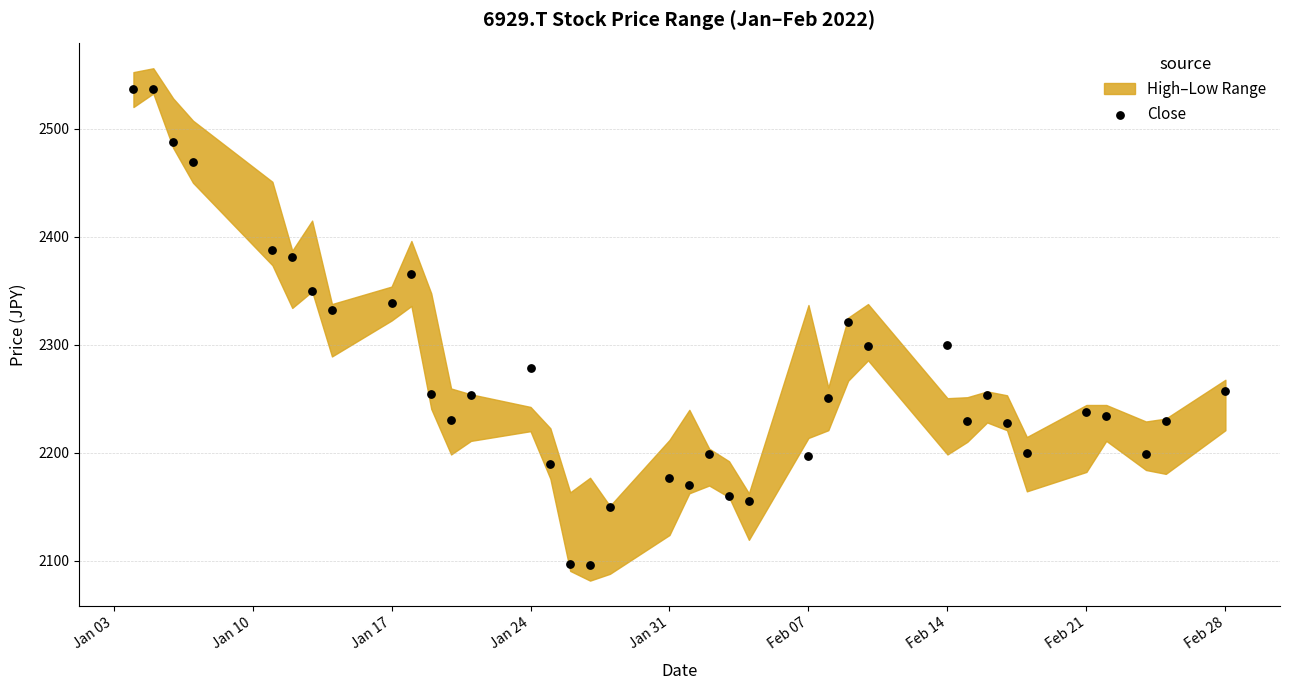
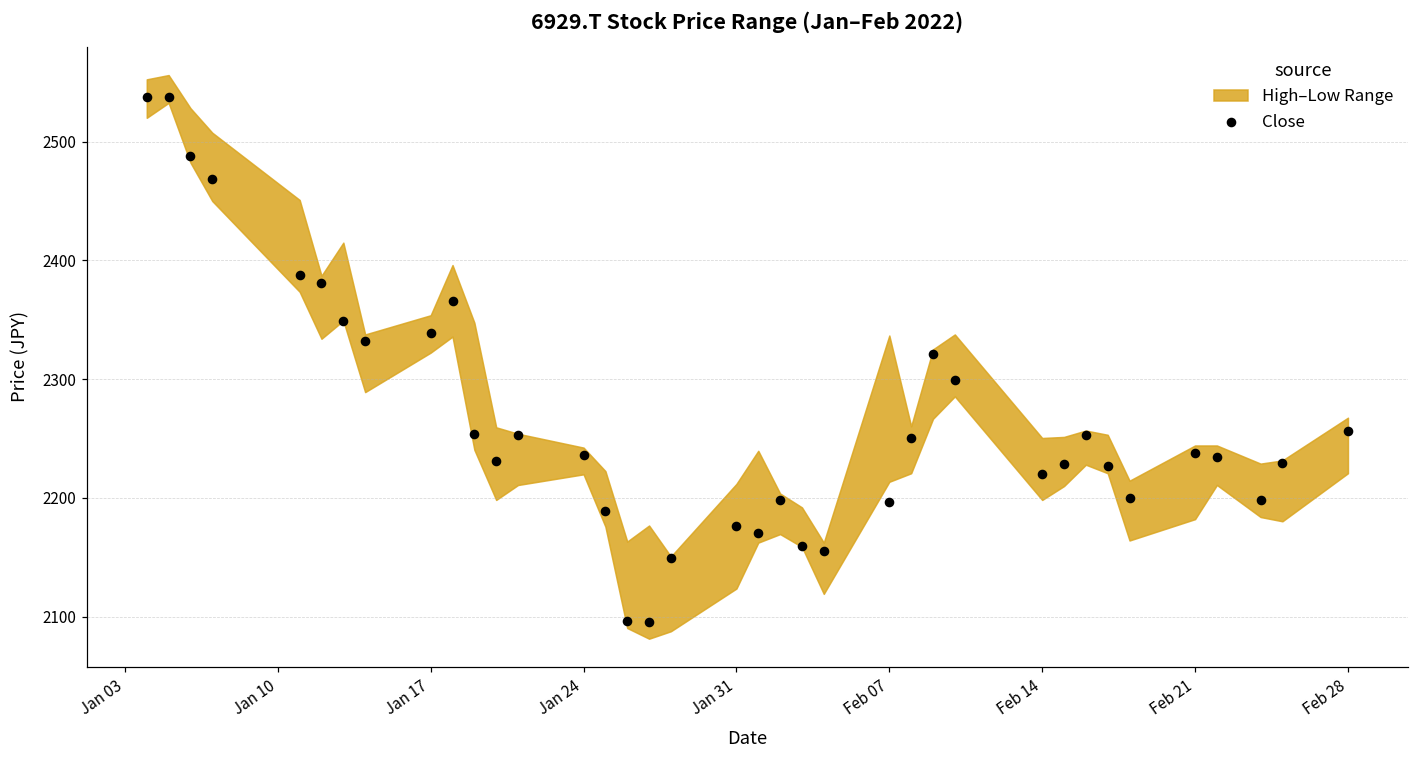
  {
    "Close": {
-     "Jan 24": 2279,
-     "Feb 14": 2300
+     "Jan 24": 2236,
+     "Feb 14": 2220
    }
  }
